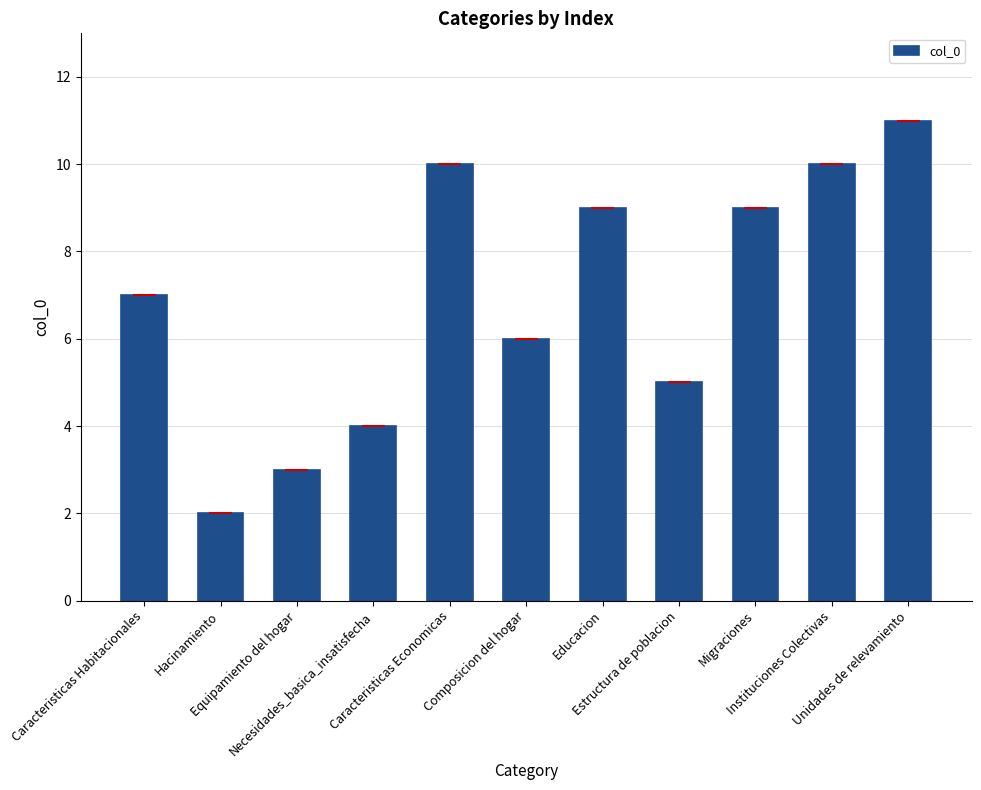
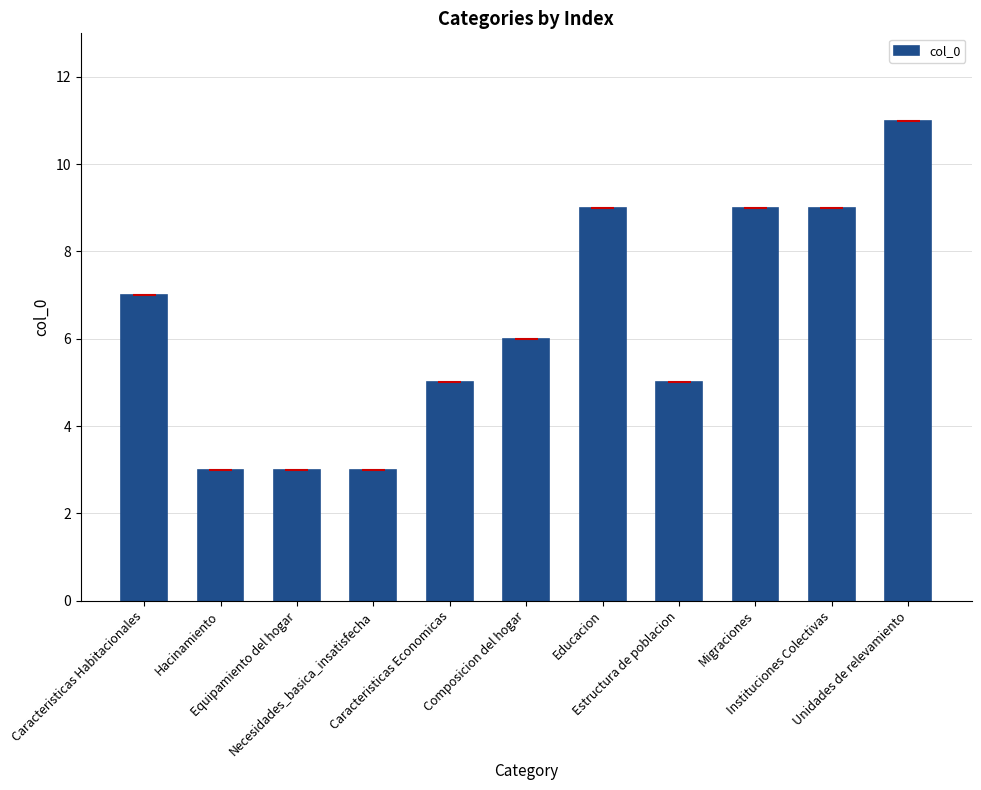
  {
    "Caracteristicas Habitacionales": 7,
-   "Hacinamiento": 2,
+   "Hacinamiento": 3,
    "Equipamiento del hogar": 3,
-   "Necesidades_basica_insatisfecha": 4,
-   "Caracteristicas Economicas": 10,
+   "Necesidades_basica_insatisfecha": 3,
+   "Caracteristicas Economicas": 5,
    "Composicion del hogar": 6,
    "Educacion": 9,
    "Estructura de poblacion": 5,
    "Migraciones": 9,
-   "Instituciones Colectivas": 10,
+   "Instituciones Colectivas": 9,
    "Unidades de relevamiento": 11
  }
